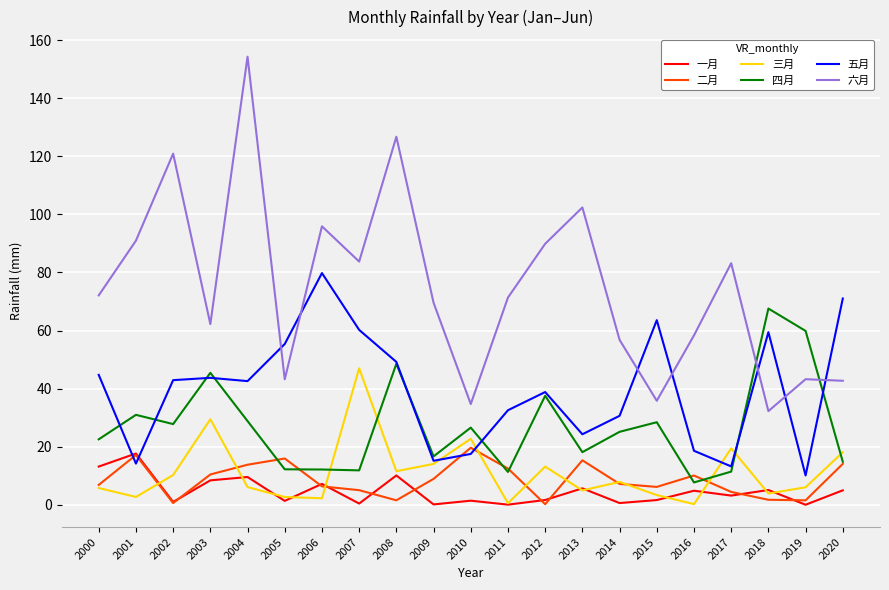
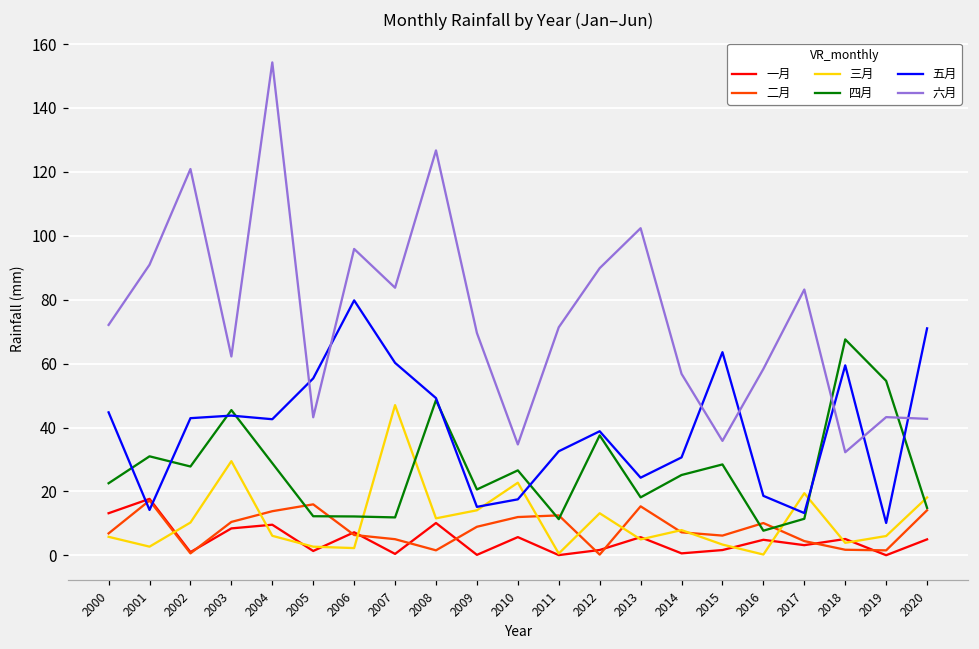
  {
    "一月": {
      "2000": 13,
      "2003": 8,
      "2004": 10,
      "2005": 1,
      "2007": 0,
      "2008": 10,
      "2009": 0,
-     "2010": 1,
+     "2010": 6,
      "2012": 2,
      "2014": 1,
      "2015": 2,
      "2016": 5,
      "2017": 3,
      "2018": 5,
      "2019": 0,
      "2020": 5
    },
    "二月": {
      "2000": 7,
      "2003": 10,
      "2004": 14,
      "2005": 16,
      "2007": 5,
      "2008": 2,
      "2009": 9,
-     "2010": 20,
+     "2010": 12,
      "2011": 13,
      "2012": 0,
      "2013": 15,
      "2015": 6,
      "2016": 10,
      "2017": 4,
      "2018": 2,
      "2019": 2
    },
    "三月": {
      "2000": 6,
      "2001": 3,
      "2002": 10,
      "2003": 29,
      "2004": 6,
      "2005": 3,
      "2006": 2,
      "2007": 47,
      "2008": 12,
      "2009": 14,
      "2010": 23,
      "2012": 13,
      "2015": 3,
      "2016": 0,
      "2017": 19,
      "2018": 4,
      "2019": 6,
      "2020": 18
    },
    "四月": {
      "2000": 23,
      "2001": 31,
      "2002": 28,
      "2003": 45,
      "2004": 29,
      "2005": 12,
      "2006": 12,
      "2007": 12,
-     "2009": 17,
+     "2009": 21,
      "2010": 27,
      "2011": 11,
      "2012": 38,
      "2013": 18,
      "2014": 25,
      "2015": 28,
      "2016": 8,
      "2017": 11,
      "2018": 68,
-     "2019": 60
+     "2019": 55
    },
    "五月": {
      "2000": 45,
      "2001": 14,
      "2002": 43,
      "2003": 44,
      "2004": 43,
      "2005": 55,
      "2006": 80,
      "2007": 60,
      "2009": 15,
      "2010": 18,
      "2011": 33,
      "2012": 39,
      "2013": 24,
      "2014": 31,
      "2015": 64,
      "2016": 19,
      "2017": 13,
      "2018": 59,
      "2019": 10,
      "2020": 71
    },
    "六月": {
      "2000": 72,
      "2001": 91,
      "2002": 121,
      "2003": 62,
      "2004": 154,
      "2005": 43,
      "2006": 96,
      "2007": 84,
      "2008": 127,
      "2009": 70,
      "2010": 35,
      "2011": 71,
      "2012": 90,
      "2013": 102,
      "2014": 57,
      "2015": 36,
      "2016": 58,
      "2017": 83,
      "2018": 32,
      "2019": 43,
      "2020": 43
    }
  }
